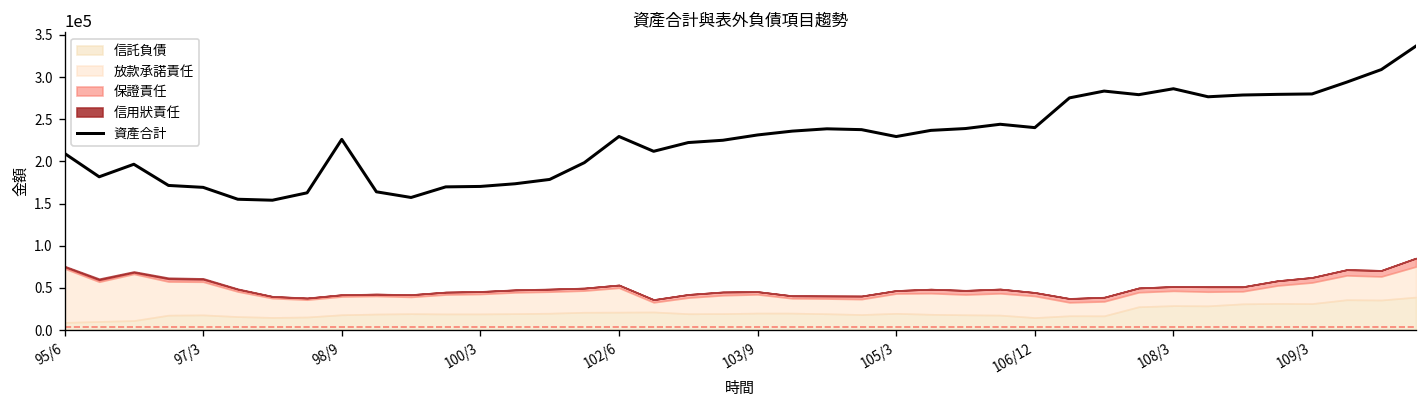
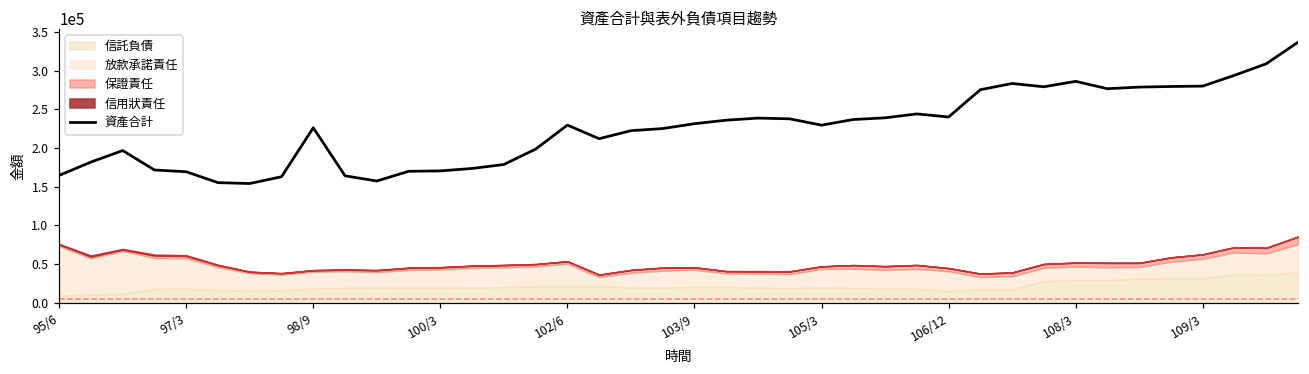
  {
    "資產合計": {
-     "95/6": 210000,
+     "95/6": 160000,
      "97/3": 170000,
      "98/9": 230000,
      "100/3": 170000,
      "102/6": 230000,
      "103/9": 230000,
      "105/3": 230000,
      "106/12": 240000,
      "108/3": 290000,
      "109/3": 280000
    }
  }
